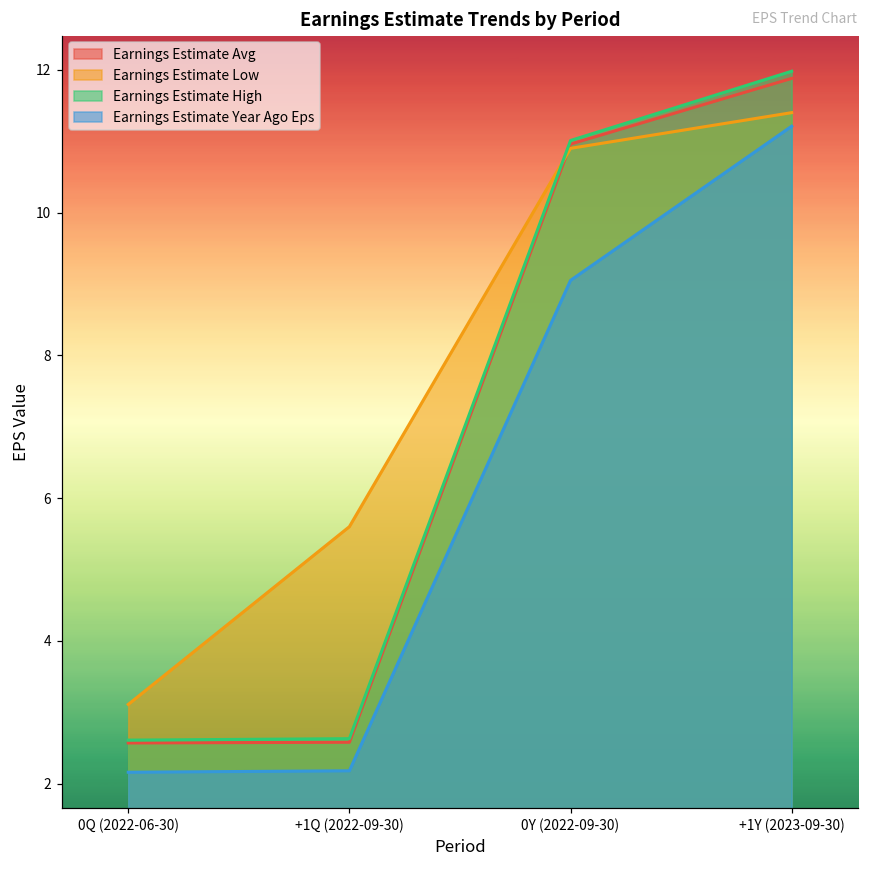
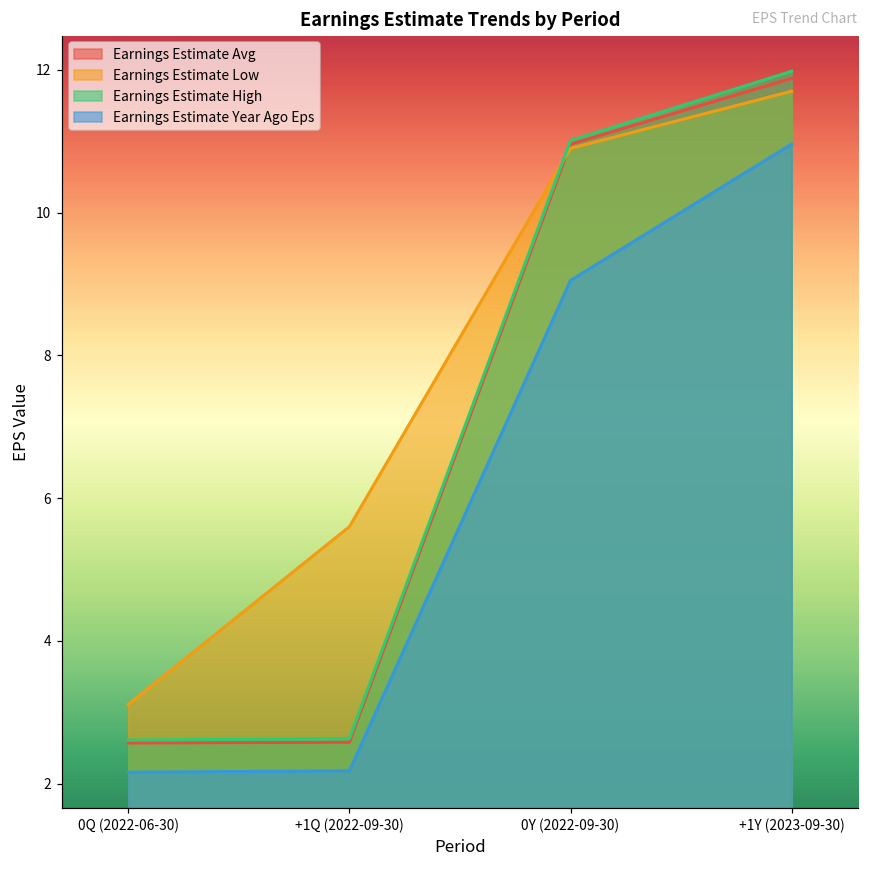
  {
    "Earnings Estimate Avg": {
      "0Q (2022-06-30)": 2.6,
      "+1Q (2022-09-30)": 2.6,
      "0Y (2022-09-30)": 11.0,
      "+1Y (2023-09-30)": 11.9
    },
    "Earnings Estimate Low": {
      "0Q (2022-06-30)": 3.1,
      "+1Q (2022-09-30)": 5.6,
      "0Y (2022-09-30)": 10.9,
-     "+1Y (2023-09-30)": 11.4
+     "+1Y (2023-09-30)": 11.7
    },
    "Earnings Estimate High": {
      "0Q (2022-06-30)": 2.6,
      "+1Q (2022-09-30)": 2.6,
      "0Y (2022-09-30)": 11.0,
      "+1Y (2023-09-30)": 12.0
    },
    "Earnings Estimate Year Ago Eps": {
      "0Q (2022-06-30)": 2.2,
      "+1Q (2022-09-30)": 2.2,
      "0Y (2022-09-30)": 9.1,
-     "+1Y (2023-09-30)": 11.2
+     "+1Y (2023-09-30)": 11.0
    }
  }
